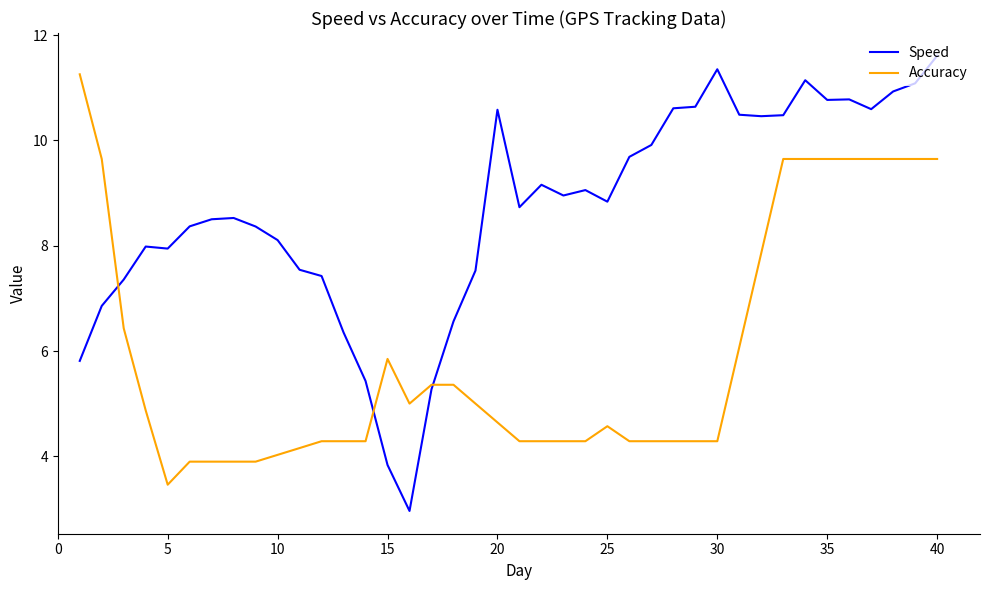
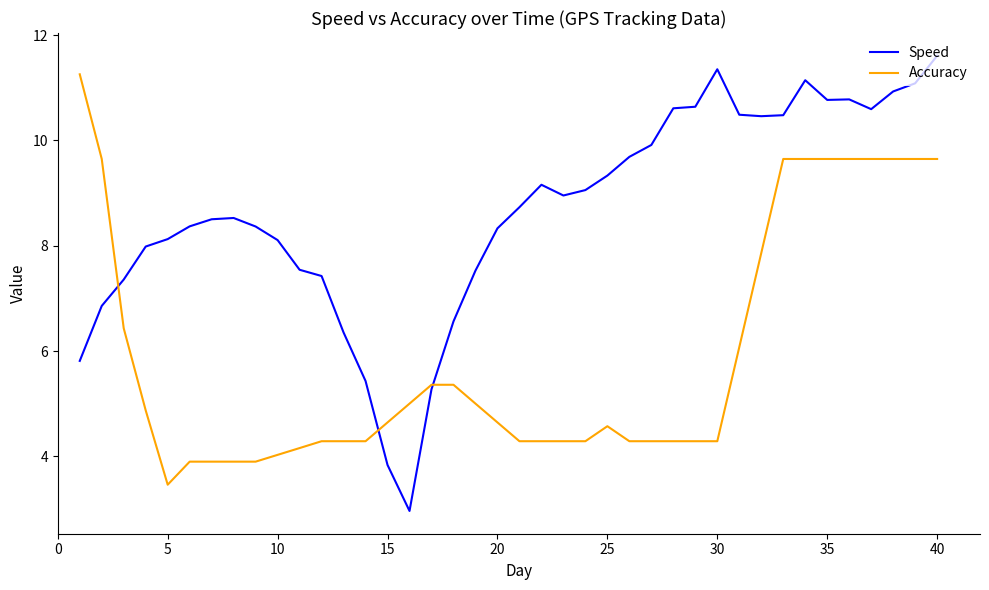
  {
    "Speed": {
-     "5": 7.9,
+     "5": 8.1,
      "10": 8.1,
      "15": 3.8,
-     "20": 10.6,
-     "25": 8.8,
+     "20": 8.3,
+     "25": 9.3,
      "30": 11.4,
      "35": 10.8
    },
    "Accuracy": {
      "5": 3.5,
      "10": 4.0,
-     "15": 5.9,
+     "15": 4.6,
      "20": 4.6,
      "25": 4.6,
      "30": 4.3,
      "35": 9.6,
      "40": 9.6
    }
  }
